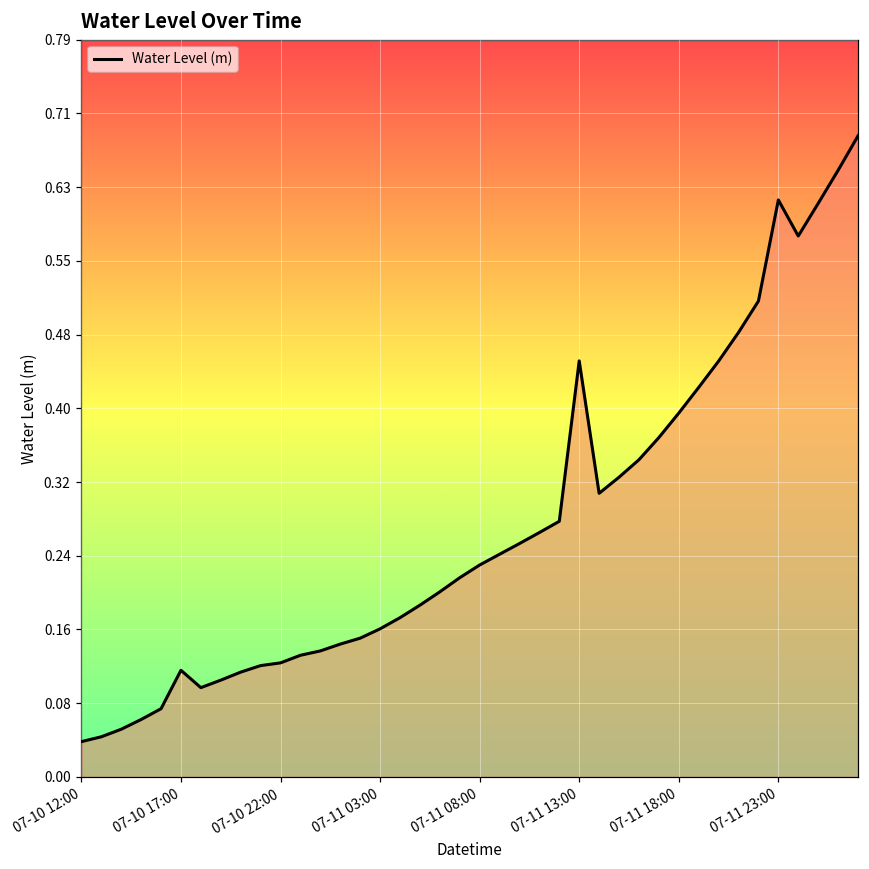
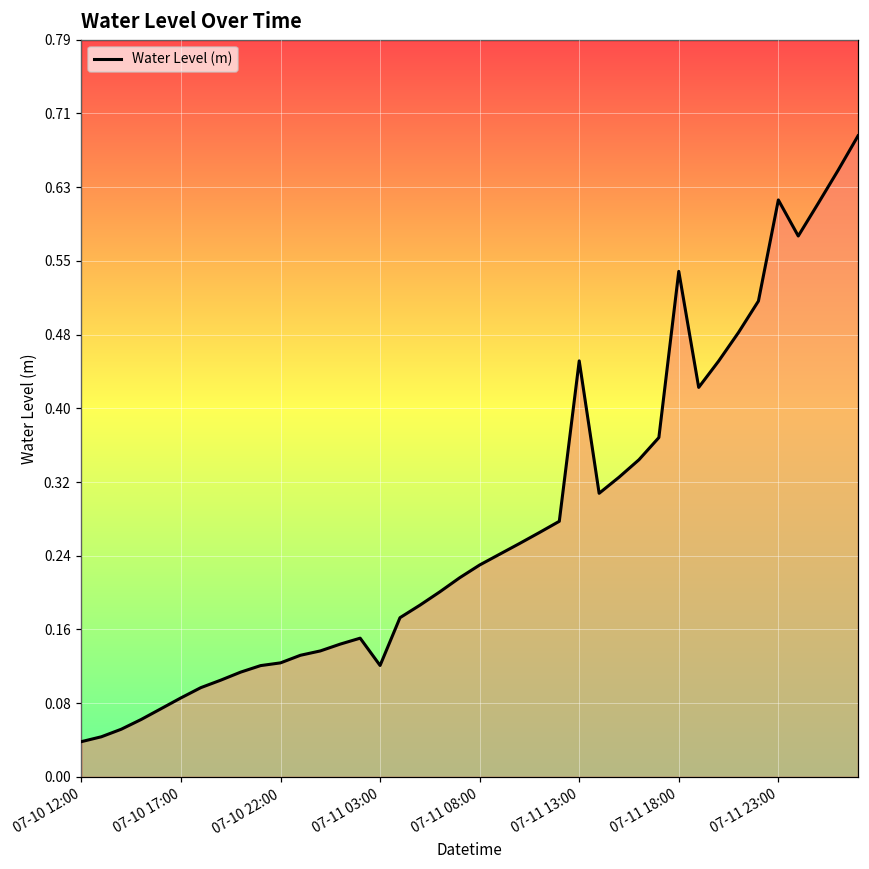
  {
    "07-10 12:00": 0.04,
-   "07-10 17:00": 0.11,
+   "07-10 17:00": 0.08,
    "07-10 22:00": 0.12,
-   "07-11 03:00": 0.16,
+   "07-11 03:00": 0.12,
    "07-11 08:00": 0.23,
    "07-11 13:00": 0.45,
-   "07-11 18:00": 0.39,
+   "07-11 18:00": 0.54,
    "07-11 23:00": 0.62
  }
